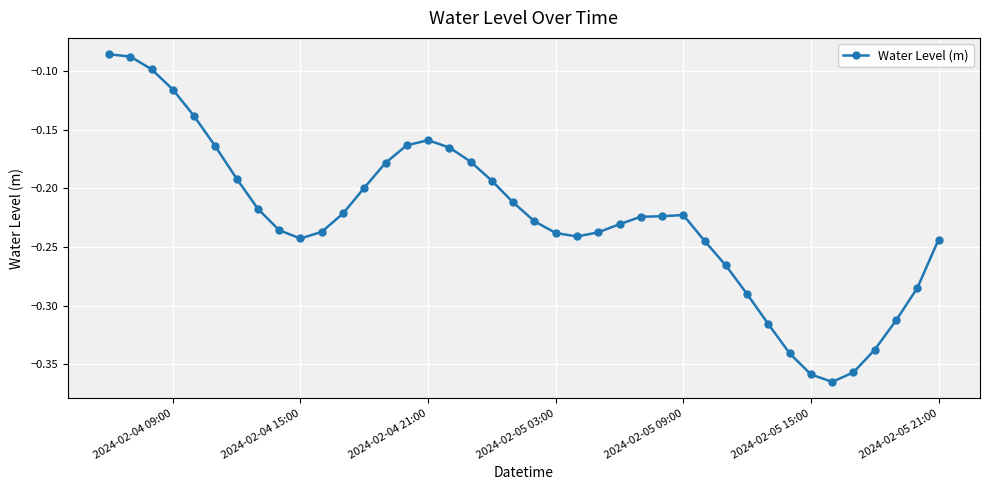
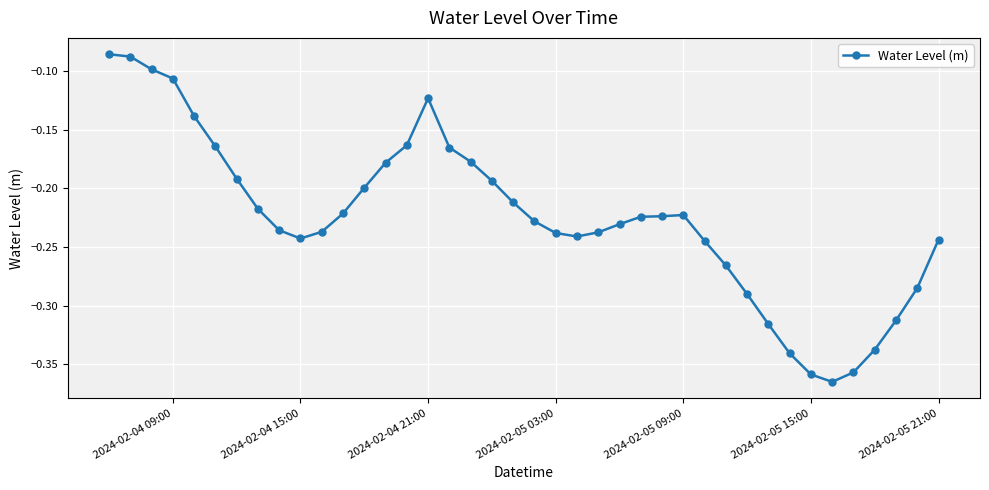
  {
-   "2024-02-04 09:00": -0.116,
+   "2024-02-04 09:00": -0.106,
    "2024-02-04 15:00": -0.243,
-   "2024-02-04 21:00": -0.159,
+   "2024-02-04 21:00": -0.123,
    "2024-02-05 03:00": -0.238,
    "2024-02-05 09:00": -0.223,
    "2024-02-05 15:00": -0.359,
    "2024-02-05 21:00": -0.244
  }
